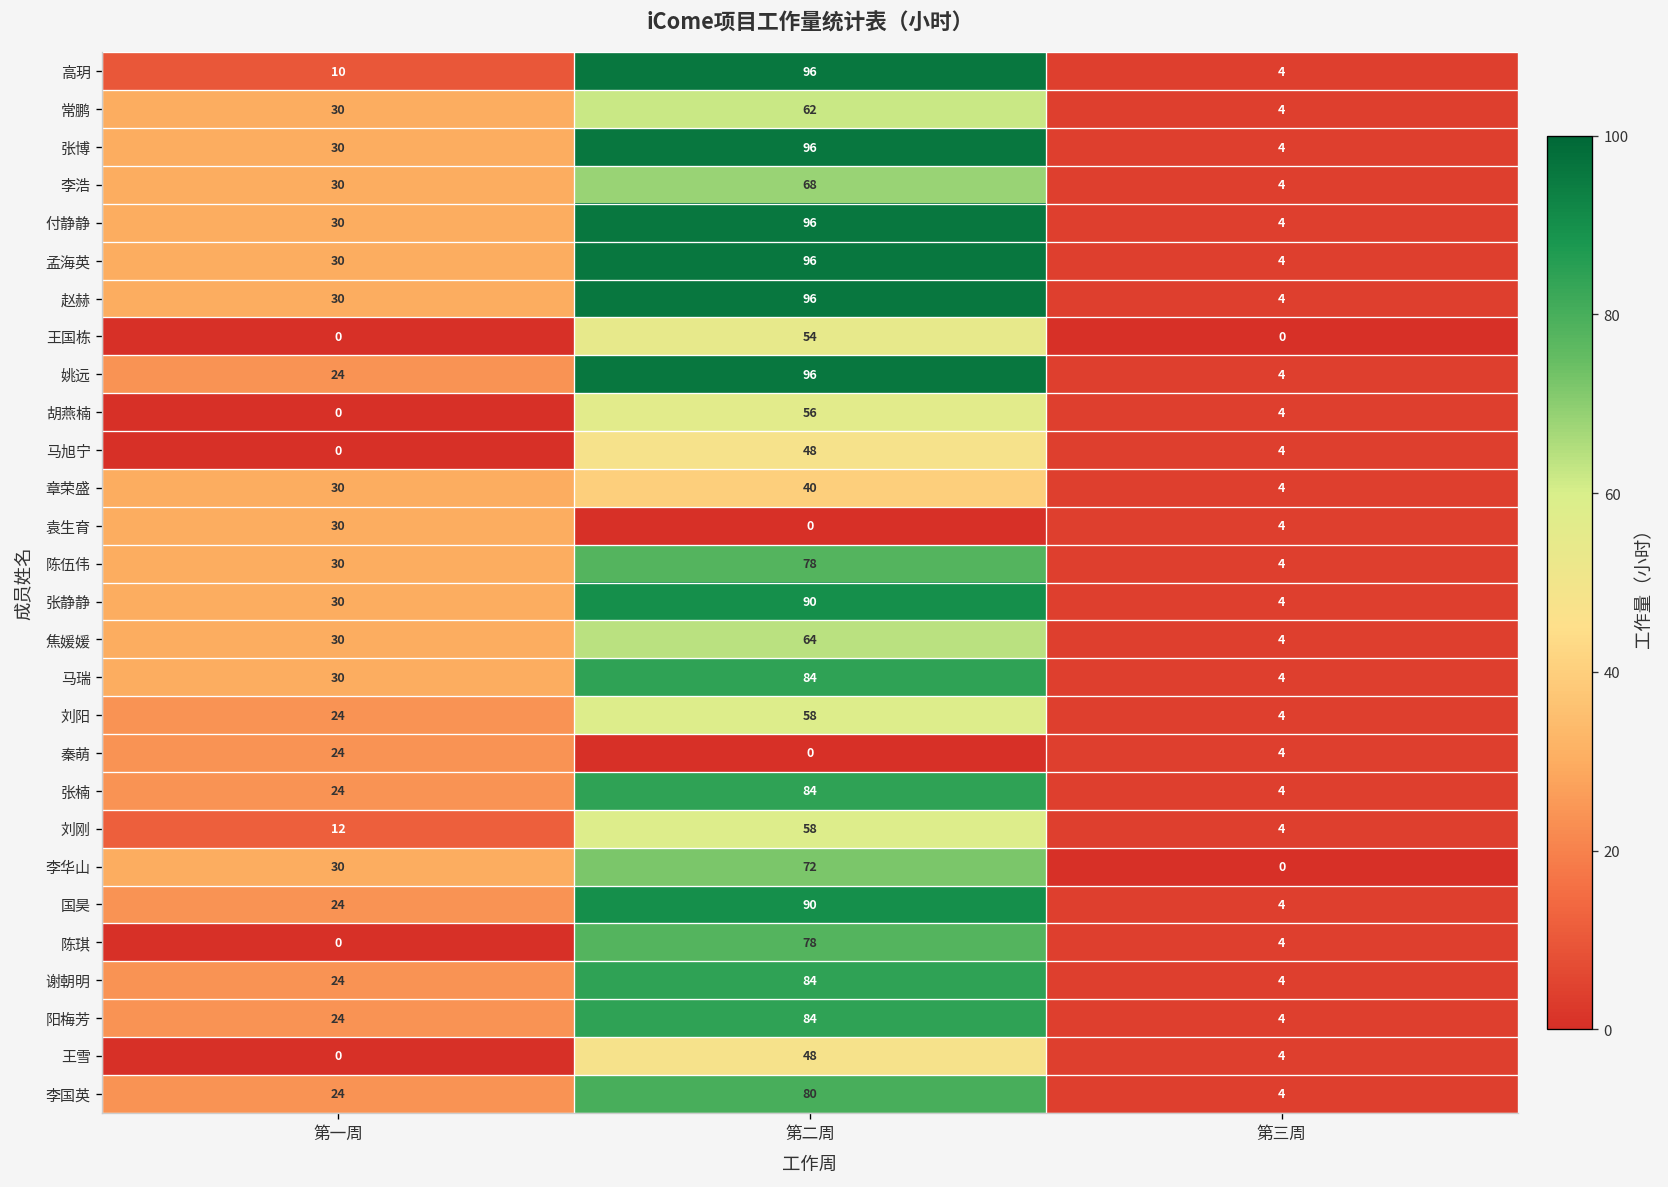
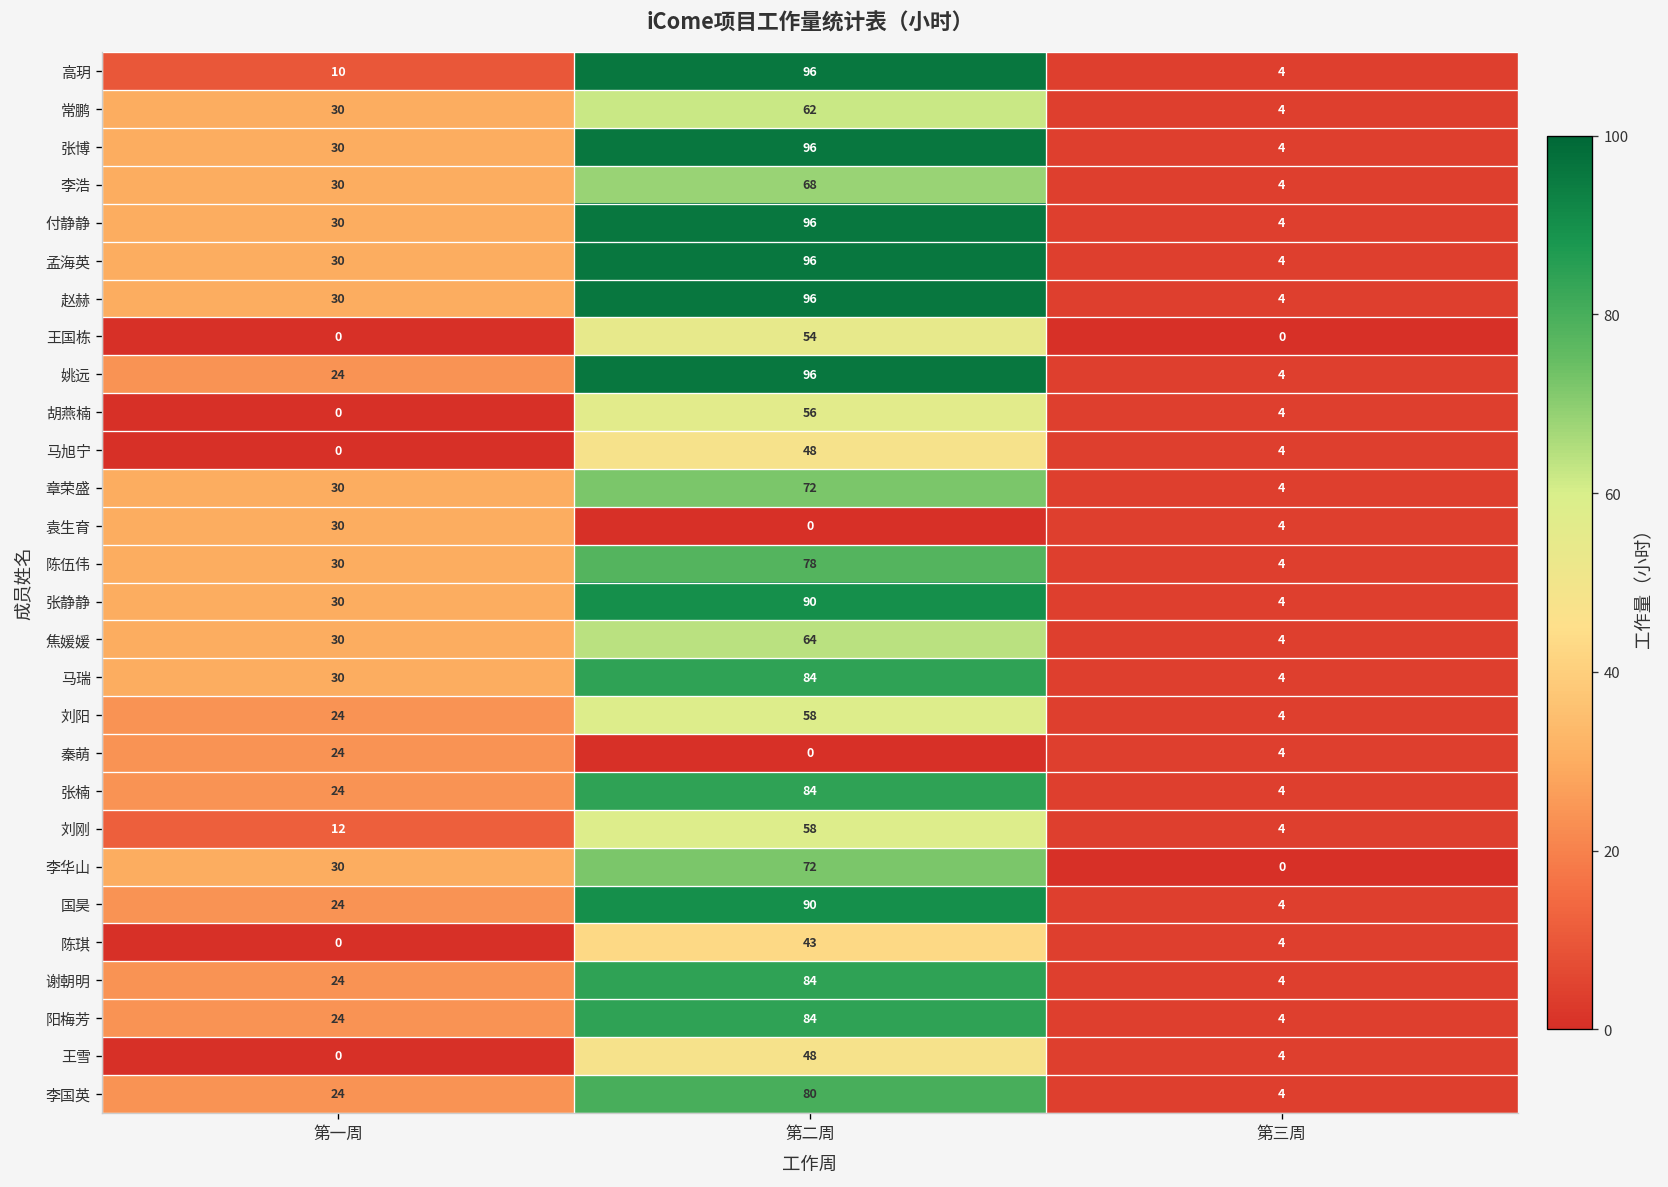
  {
    "高玥": {
      "第一周": 10,
      "第二周": 96,
      "第三周": 4
    },
    "常鹏": {
      "第一周": 30,
      "第二周": 62,
      "第三周": 4
    },
    "张博": {
      "第一周": 30,
      "第二周": 96,
      "第三周": 4
    },
    "李浩": {
      "第一周": 30,
      "第二周": 68,
      "第三周": 4
    },
    "付静静": {
      "第一周": 30,
      "第二周": 96,
      "第三周": 4
    },
    "孟海英": {
      "第一周": 30,
      "第二周": 96,
      "第三周": 4
    },
    "赵赫": {
      "第一周": 30,
      "第二周": 96,
      "第三周": 4
    },
    "王国栋": {
      "第一周": 0,
      "第二周": 54,
      "第三周": 0
    },
    "姚远": {
      "第一周": 24,
      "第二周": 96,
      "第三周": 4
    },
    "胡燕楠": {
      "第一周": 0,
      "第二周": 56,
      "第三周": 4
    },
    "马旭宁": {
      "第一周": 0,
      "第二周": 48,
      "第三周": 4
    },
    "章荣盛": {
      "第一周": 30,
-     "第二周": 40,
+     "第二周": 72,
      "第三周": 4
    },
    "袁生育": {
      "第一周": 30,
      "第二周": 0,
      "第三周": 4
    },
    "陈伍伟": {
      "第一周": 30,
      "第二周": 78,
      "第三周": 4
    },
    "张静静": {
      "第一周": 30,
      "第二周": 90,
      "第三周": 4
    },
    "焦媛媛": {
      "第一周": 30,
      "第二周": 64,
      "第三周": 4
    },
    "马瑞": {
      "第一周": 30,
      "第二周": 84,
      "第三周": 4
    },
    "刘阳": {
      "第一周": 24,
      "第二周": 58,
      "第三周": 4
    },
    "秦萌": {
      "第一周": 24,
      "第二周": 0,
      "第三周": 4
    },
    "张楠": {
      "第一周": 24,
      "第二周": 84,
      "第三周": 4
    },
    "刘刚": {
      "第一周": 12,
      "第二周": 58,
      "第三周": 4
    },
    "李华山": {
      "第一周": 30,
      "第二周": 72,
      "第三周": 0
    },
    "国昊": {
      "第一周": 24,
      "第二周": 90,
      "第三周": 4
    },
    "陈琪": {
      "第一周": 0,
-     "第二周": 78,
+     "第二周": 43,
      "第三周": 4
    },
    "谢朝明": {
      "第一周": 24,
      "第二周": 84,
      "第三周": 4
    },
    "阳梅芳": {
      "第一周": 24,
      "第二周": 84,
      "第三周": 4
    },
    "王雪": {
      "第一周": 0,
      "第二周": 48,
      "第三周": 4
    },
    "李国英": {
      "第一周": 24,
      "第二周": 80,
      "第三周": 4
    }
  }
